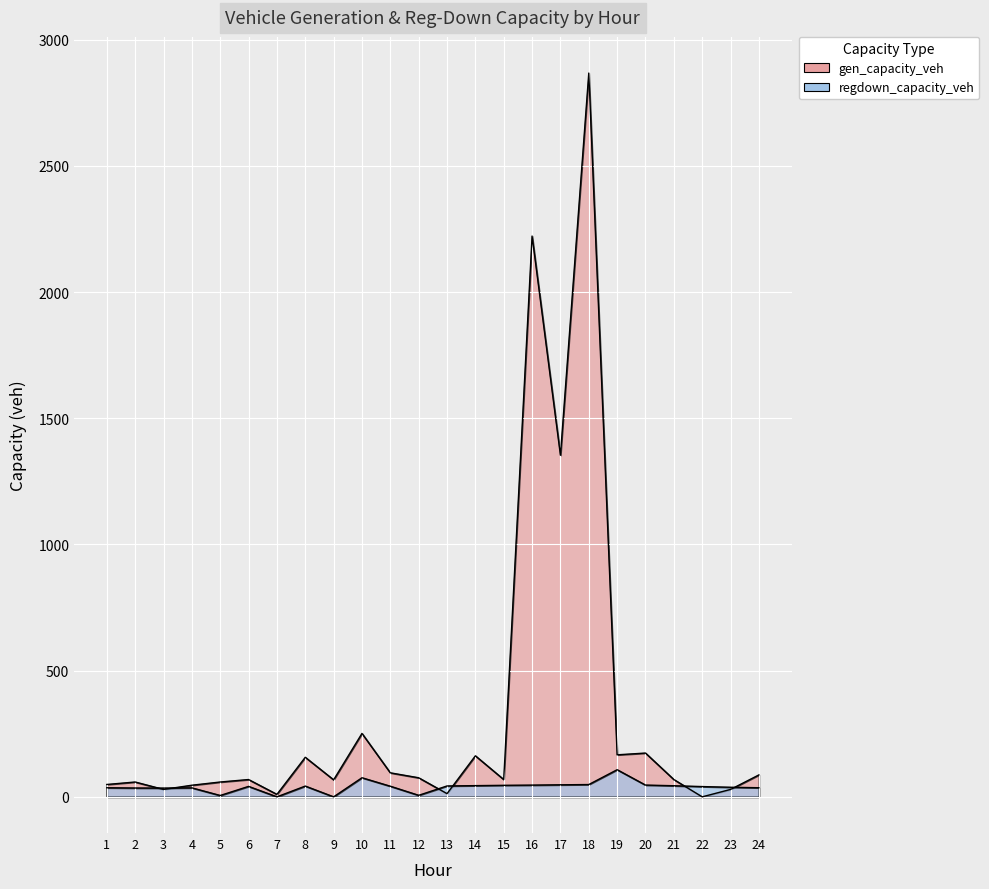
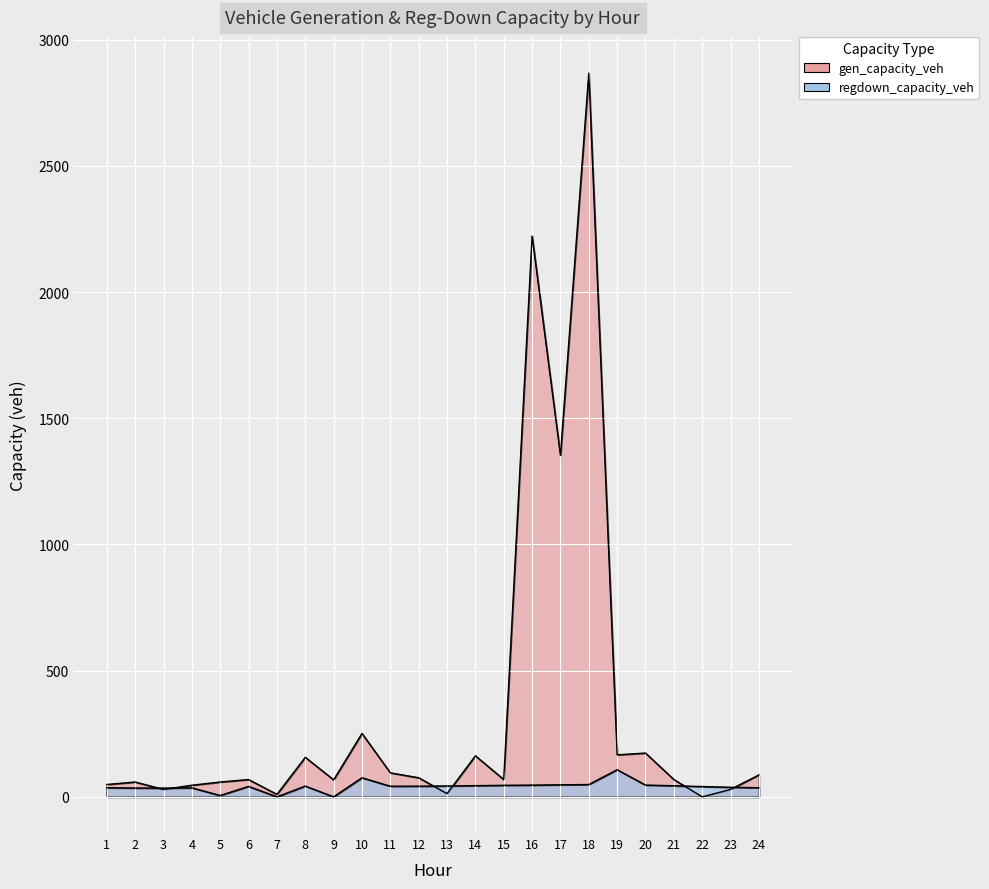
  {
    "gen_capacity_veh": {
      "1": 50,
      "2": 60,
      "4": 50,
      "5": 60,
      "6": 70,
      "8": 160,
      "9": 70,
      "10": 250,
      "11": 100,
      "12": 80,
      "13": 10,
      "14": 160,
      "15": 70,
      "16": 2220,
      "17": 1350,
      "18": 2870,
      "19": 170,
      "20": 170,
      "21": 70,
      "22": 0,
      "24": 90
    },
    "regdown_capacity_veh": {
      "1": 40,
      "2": 30,
      "4": 40,
      "5": 10,
      "6": 40,
      "8": 40,
      "9": 0,
      "10": 80,
      "11": 40,
-     "12": 10,
+     "12": 40,
      "13": 40,
      "14": 40,
      "15": 50,
      "16": 50,
      "17": 50,
      "18": 50,
      "19": 110,
      "20": 50,
      "21": 40,
      "22": 40,
      "24": 40
    }
  }
